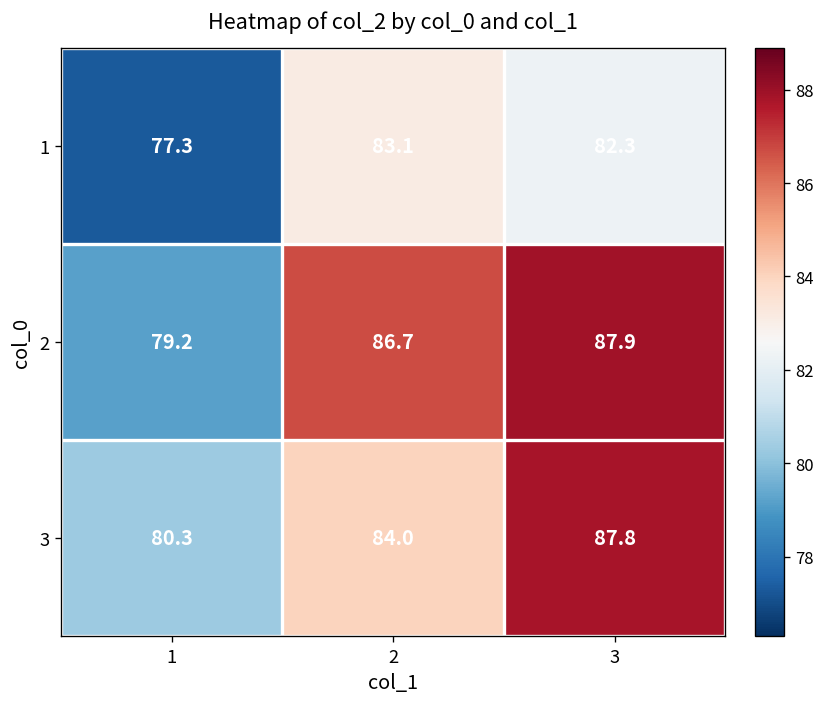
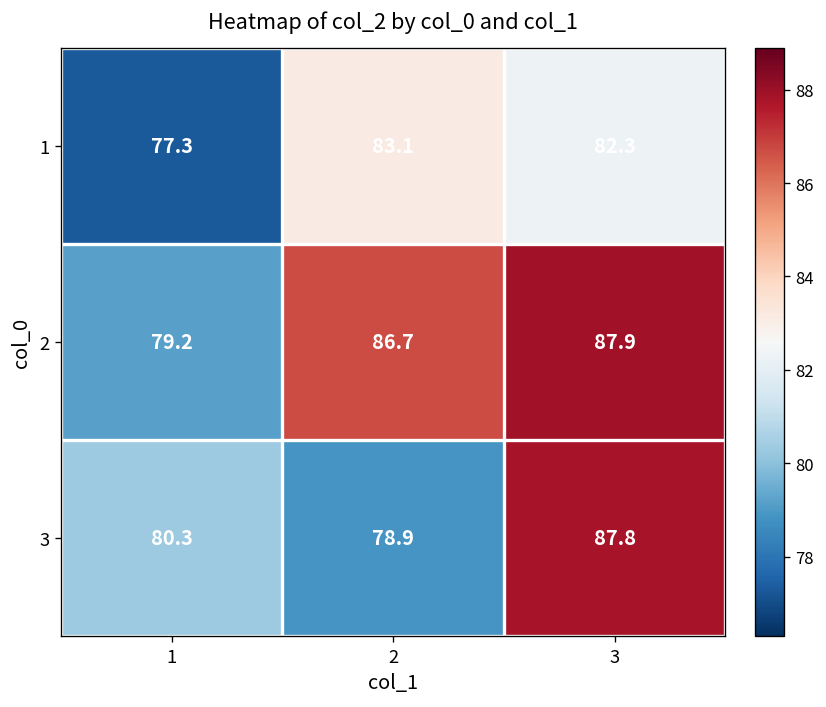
  {
    "1": {
      "1": 77.3
    },
    "2": {
      "1": 79.2,
      "2": 86.7,
      "3": 87.9
    },
    "3": {
      "1": 80.3,
-     "2": 84.0,
+     "2": 78.9,
      "3": 87.8
    }
  }
